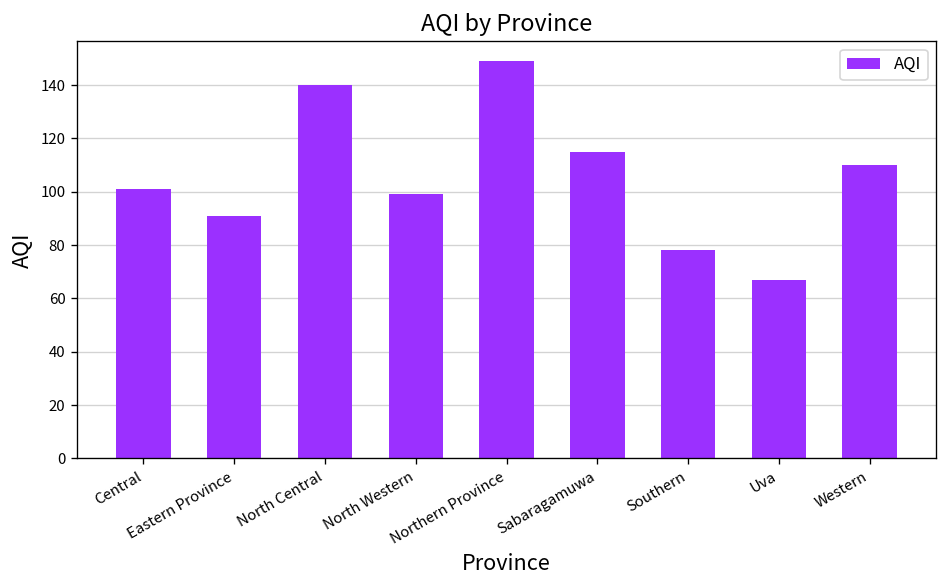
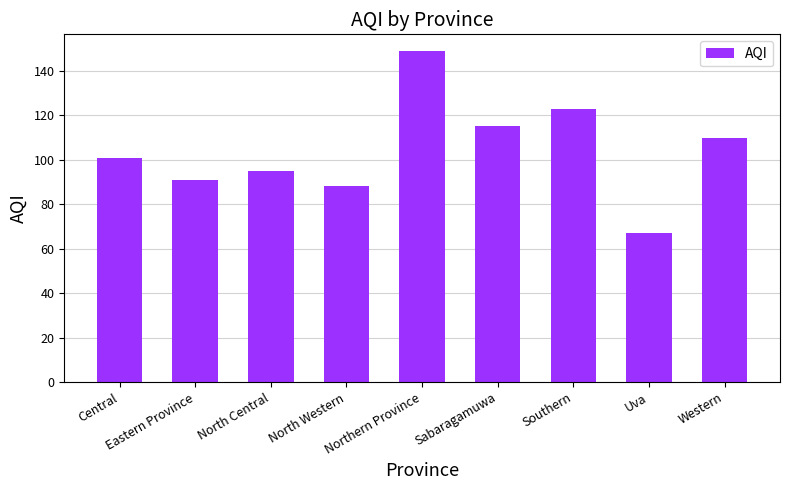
  {
    "Central": 101,
    "Eastern Province": 91,
-   "North Central": 140,
-   "North Western": 99,
+   "North Central": 95,
+   "North Western": 88,
    "Northern Province": 149,
    "Sabaragamuwa": 115,
-   "Southern": 78,
+   "Southern": 123,
    "Uva": 67,
    "Western": 110
  }
